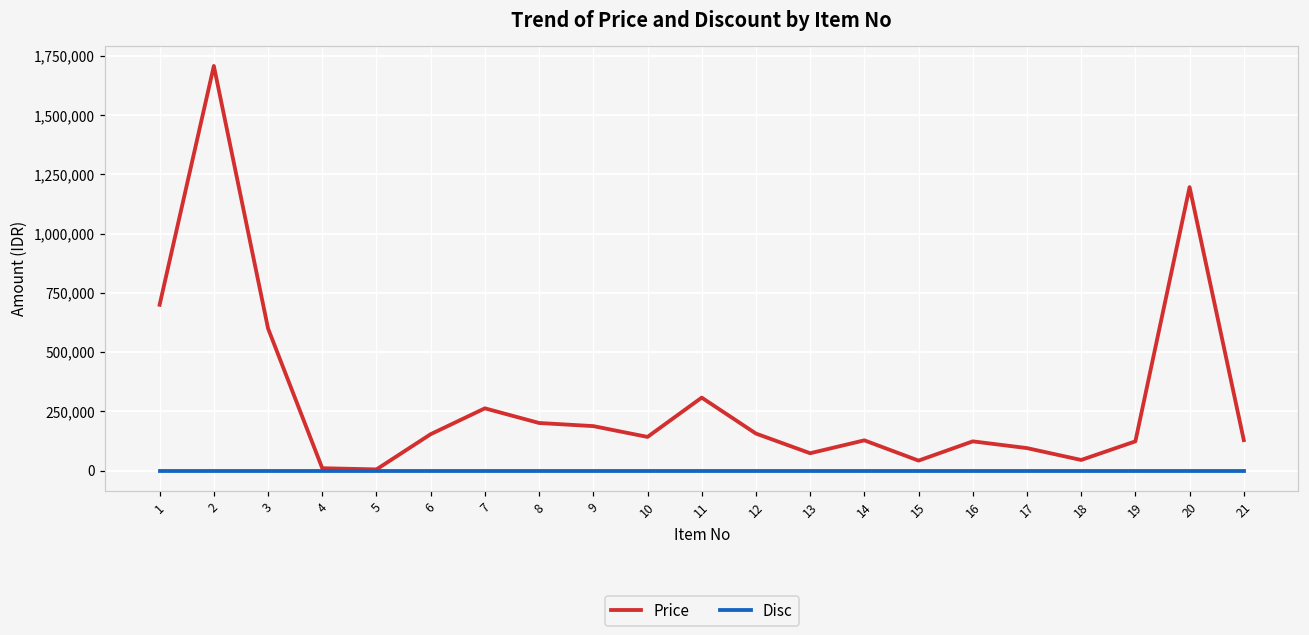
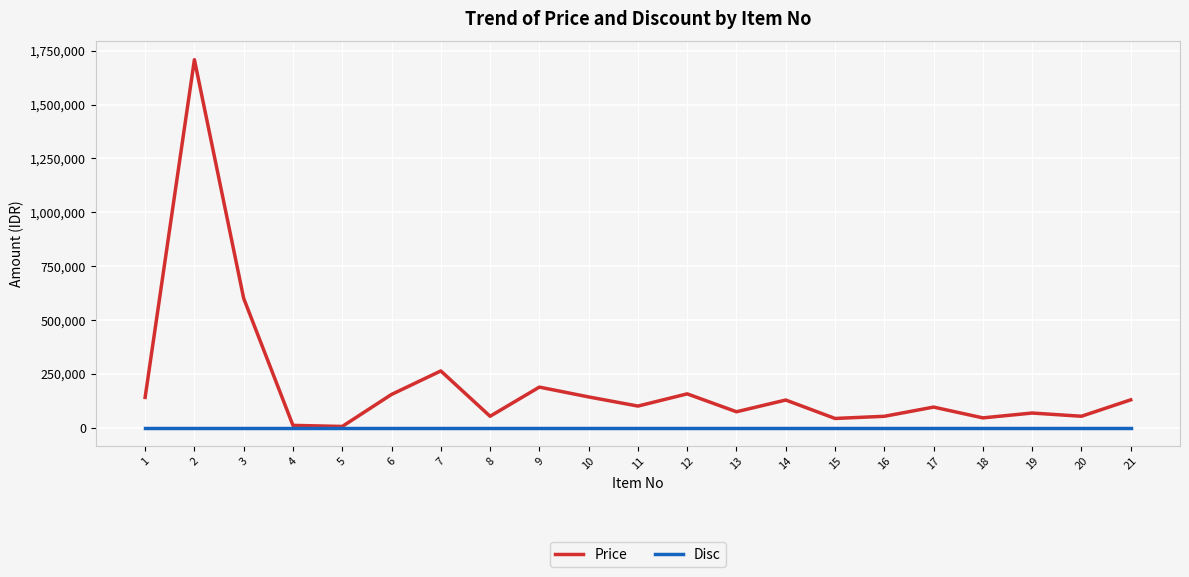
  {
    "Price": {
-     "1": "700,000",
+     "1": "140,000",
      "2": "1,710,000",
      "3": "600,000",
      "6": "150,000",
      "7": "260,000",
-     "8": "200,000",
+     "8": "50,000",
      "9": "190,000",
      "10": "140,000",
-     "11": "310,000",
+     "11": "100,000",
      "12": "160,000",
      "13": "70,000",
      "14": "130,000",
      "15": "40,000",
-     "16": "120,000",
+     "16": "50,000",
      "17": "90,000",
      "18": "40,000",
-     "19": "120,000",
-     "20": "1,200,000",
+     "19": "70,000",
+     "20": "50,000",
      "21": "130,000"
    },
    "Disc": {
      "1": "0",
      "2": "0",
      "3": "0",
      "6": "0",
      "7": "0",
      "8": "0",
      "9": "0",
      "10": "0",
      "11": "0",
      "12": "0",
      "13": "0",
      "14": "0",
      "15": "0",
      "16": "0",
      "17": "0",
      "18": "0",
      "19": "0",
      "20": "0",
      "21": "0"
    }
  }
